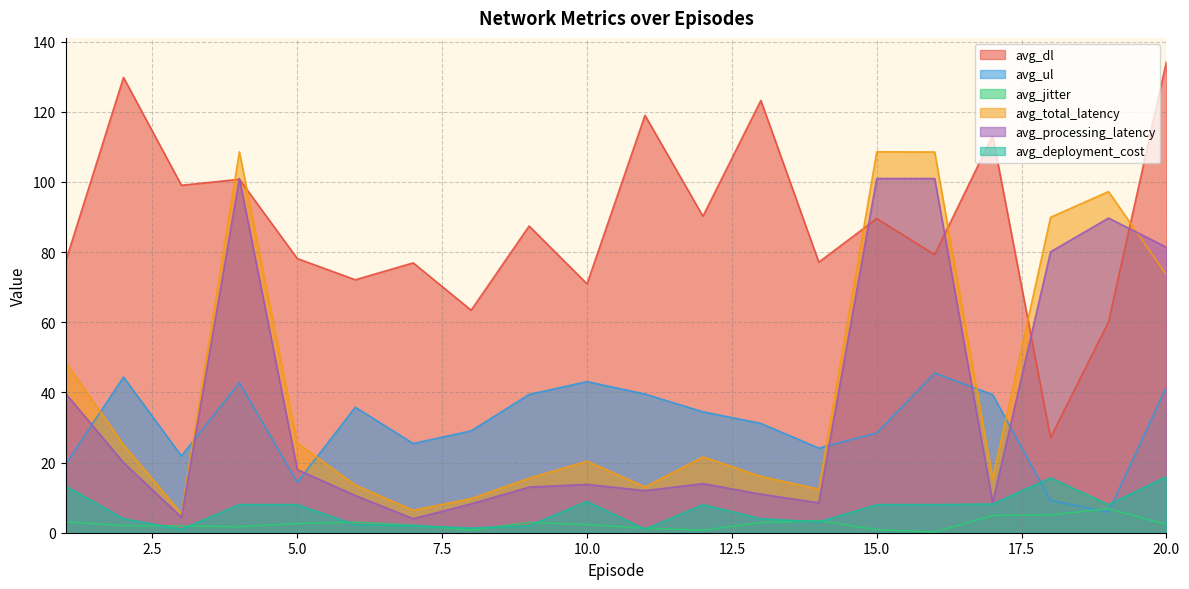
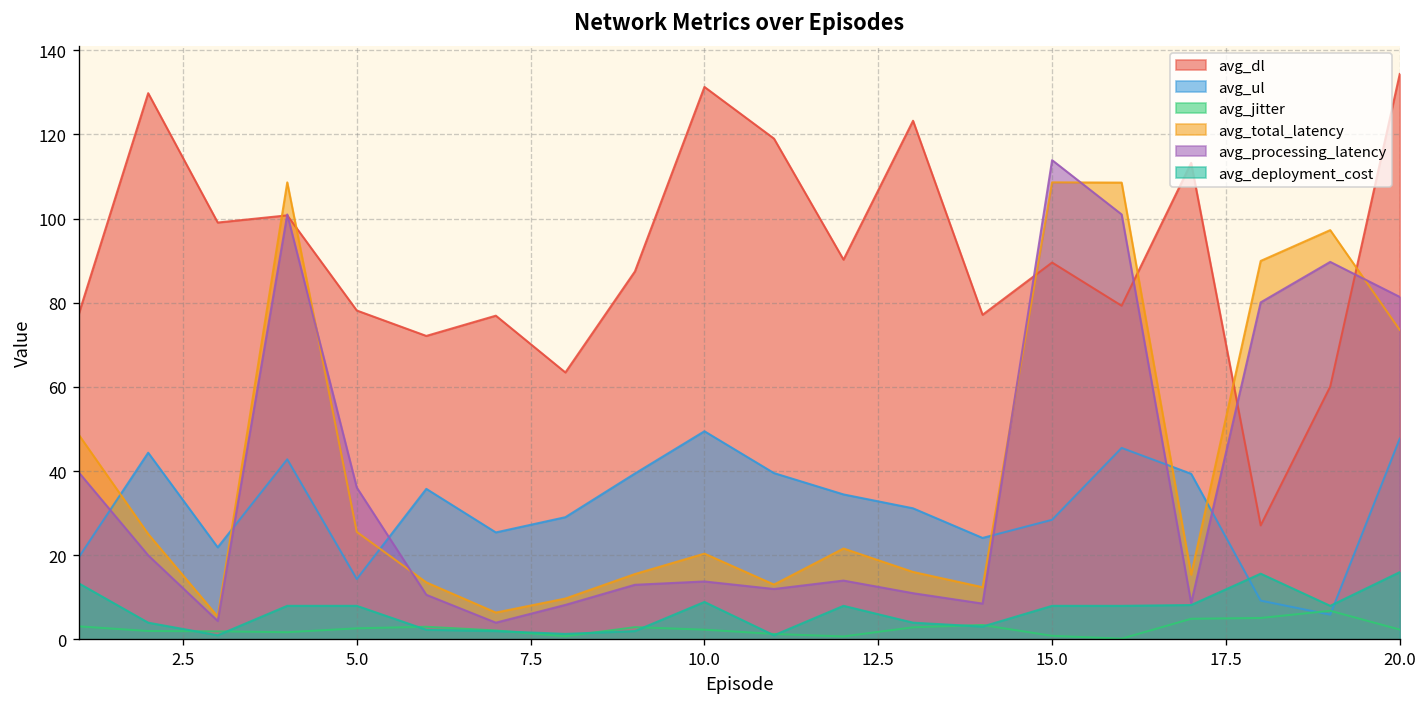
  {
    "avg_dl": {
      "5.0": 78,
-     "10.0": 71,
+     "10.0": 131,
      "15.0": 90,
      "20.0": 134
    },
    "avg_ul": {
      "5.0": 14,
-     "10.0": 43,
+     "10.0": 49,
      "15.0": 28,
-     "20.0": 42
+     "20.0": 48
    },
    "avg_total_latency": {
      "5.0": 26,
      "10.0": 20,
      "15.0": 109,
      "20.0": 74
    },
    "avg_processing_latency": {
-     "5.0": 18,
+     "5.0": 36,
      "10.0": 14,
-     "15.0": 101,
+     "15.0": 114,
      "20.0": 81
    }
  }
